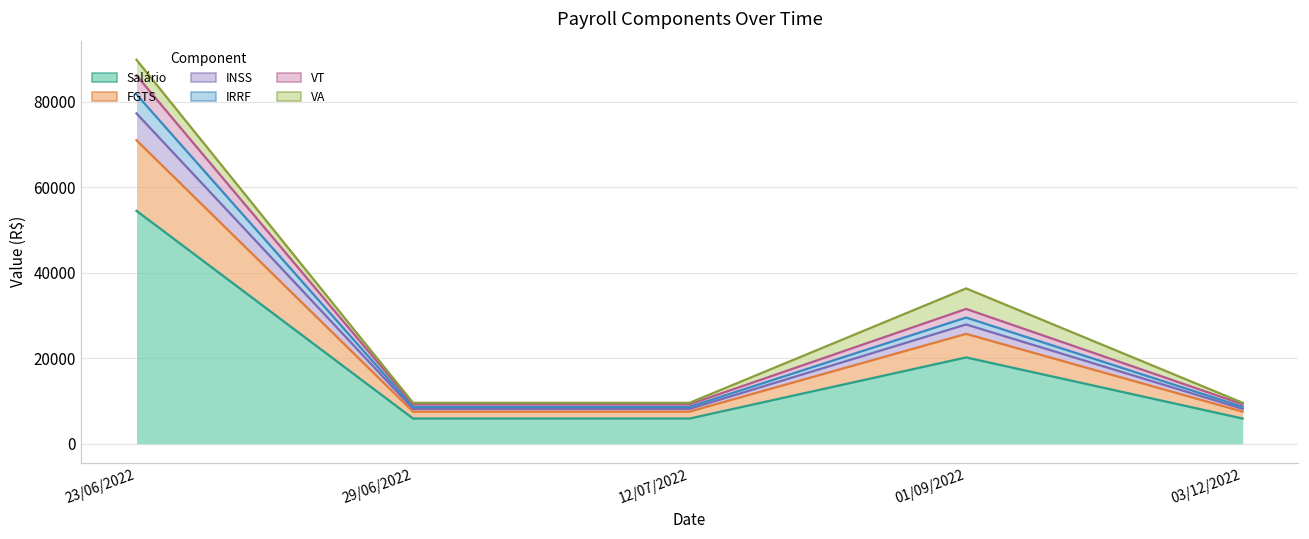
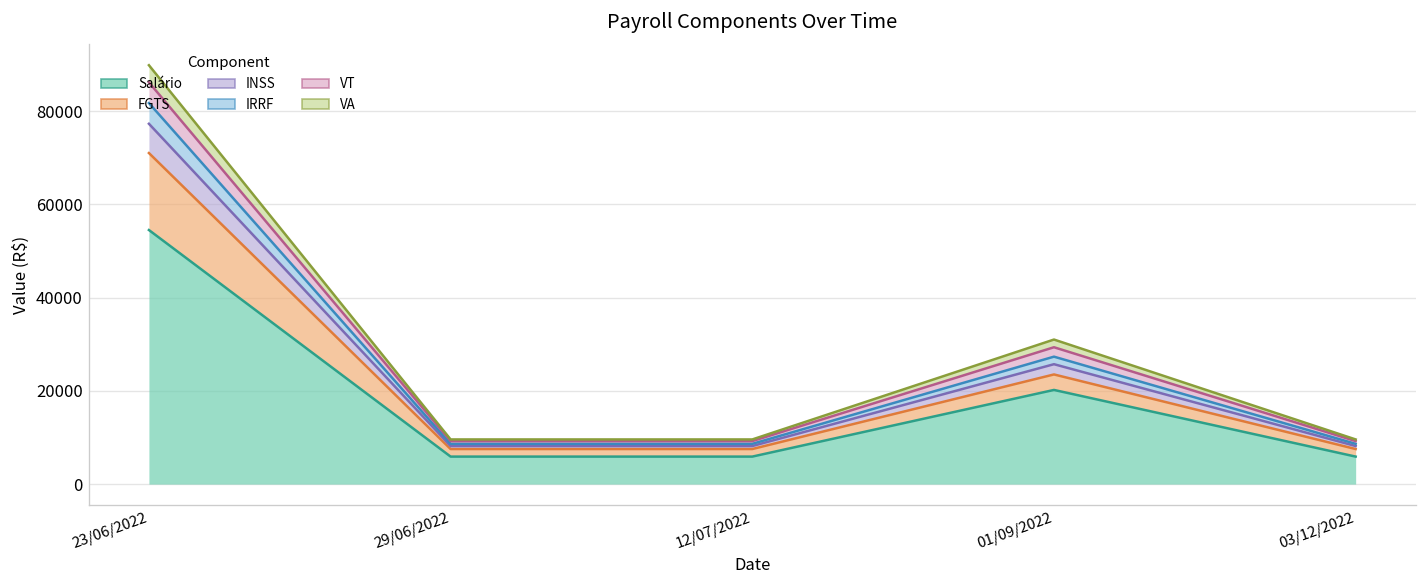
  {
    "FGTS": {
      "23/06/2022": 17000,
-     "01/09/2022": 6000
+     "01/09/2022": 3000
    },
    "VA": {
      "23/06/2022": 4000,
-     "01/09/2022": 5000
+     "01/09/2022": 2000
    }
  }
